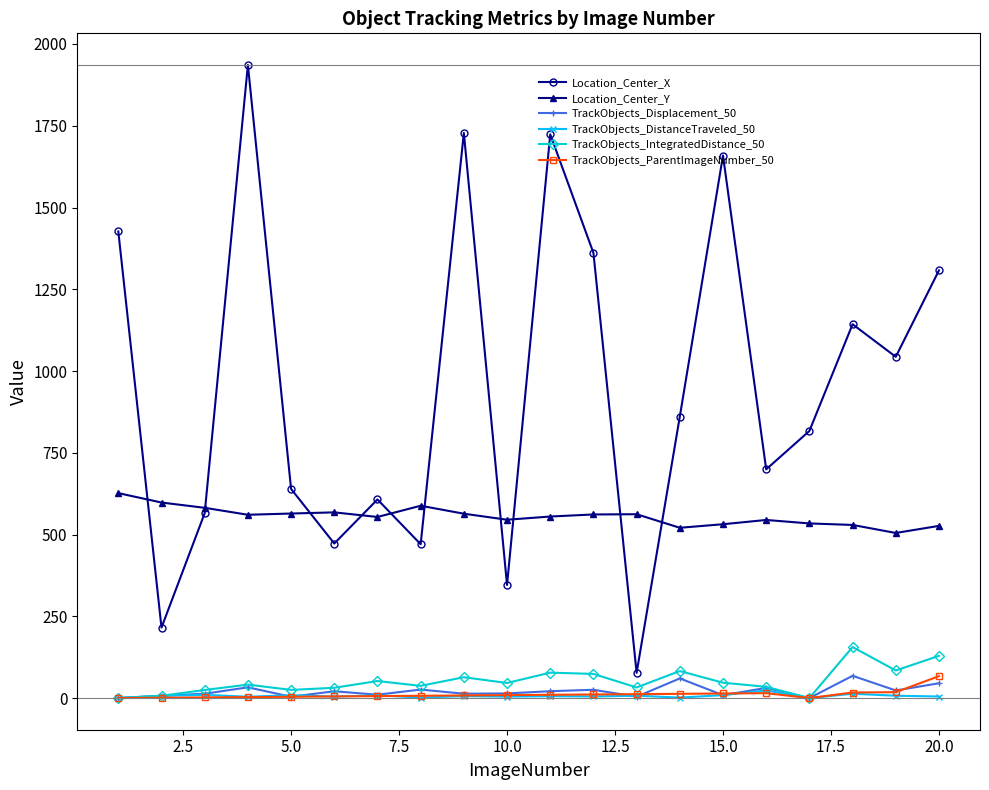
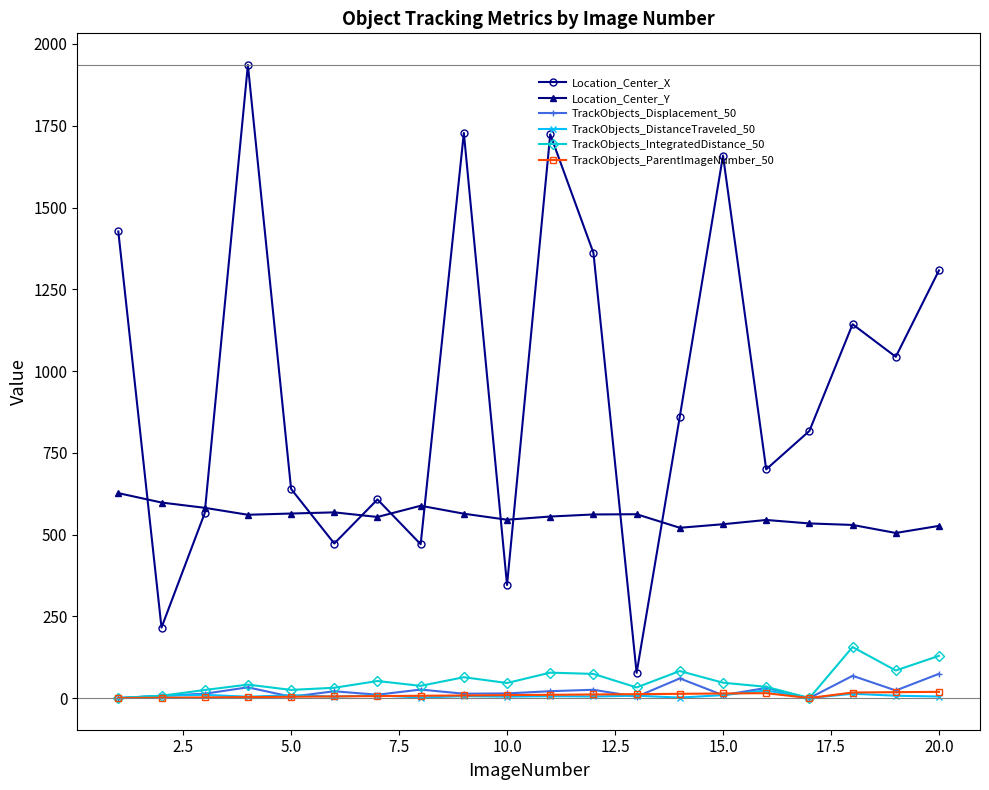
  {
    "TrackObjects_Displacement_50": {
-     "20.0": 50
+     "20.0": 70
    },
    "TrackObjects_ParentImageNumber_50": {
-     "20.0": 70
+     "20.0": 20
    }
  }
